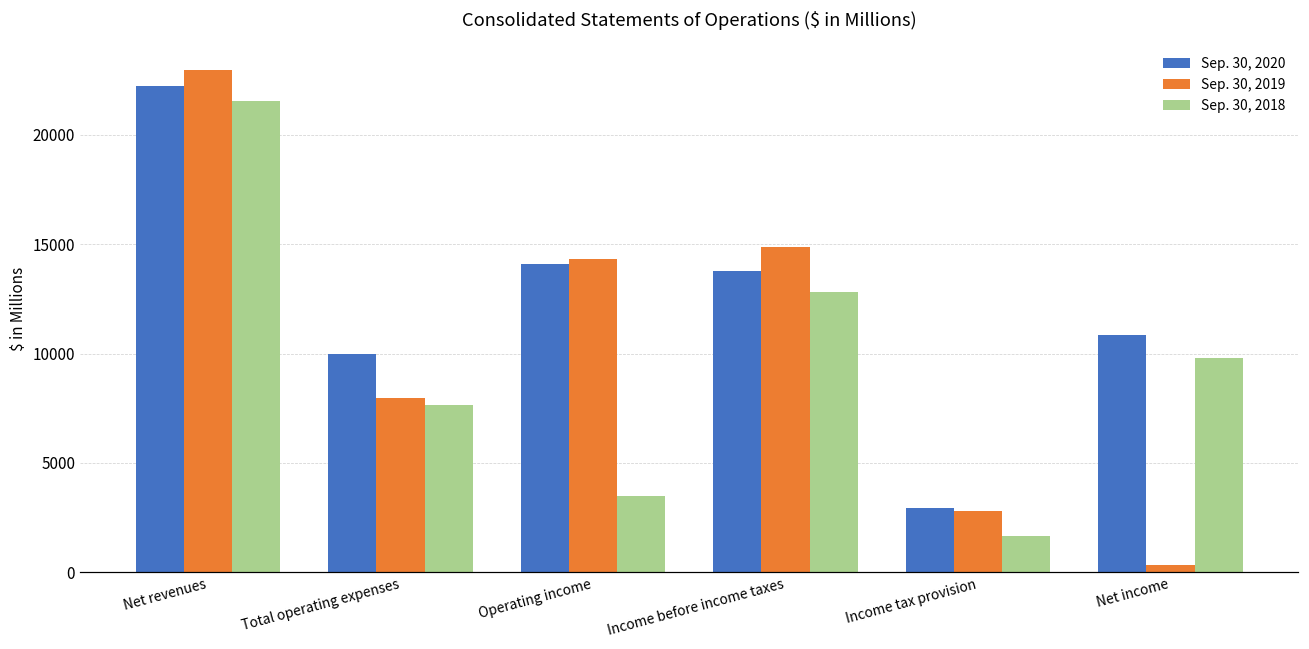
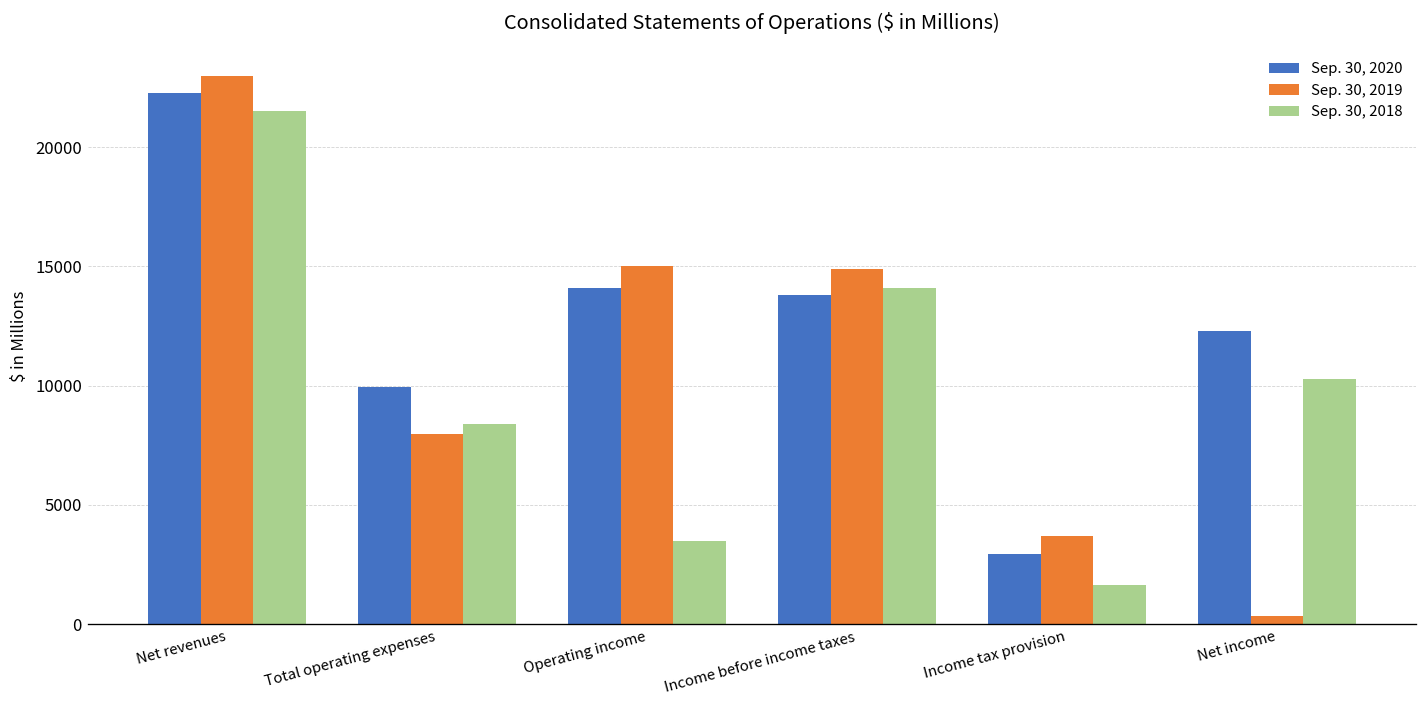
  {
    "Sep. 30, 2020": {
      "Net revenues": 22300,
      "Total operating expenses": 10000,
      "Operating income": 14100,
      "Income before income taxes": 13800,
      "Income tax provision": 2900,
-     "Net income": 10900
+     "Net income": 12300
    },
    "Sep. 30, 2019": {
      "Net revenues": 23000,
      "Total operating expenses": 8000,
-     "Operating income": 14300,
+     "Operating income": 15000,
      "Income before income taxes": 14900,
-     "Income tax provision": 2800,
+     "Income tax provision": 3700,
      "Net income": 300
    },
    "Sep. 30, 2018": {
      "Net revenues": 21500,
-     "Total operating expenses": 7700,
+     "Total operating expenses": 8400,
      "Operating income": 3500,
-     "Income before income taxes": 12800,
+     "Income before income taxes": 14100,
      "Income tax provision": 1600,
-     "Net income": 9800
+     "Net income": 10300
    }
  }
